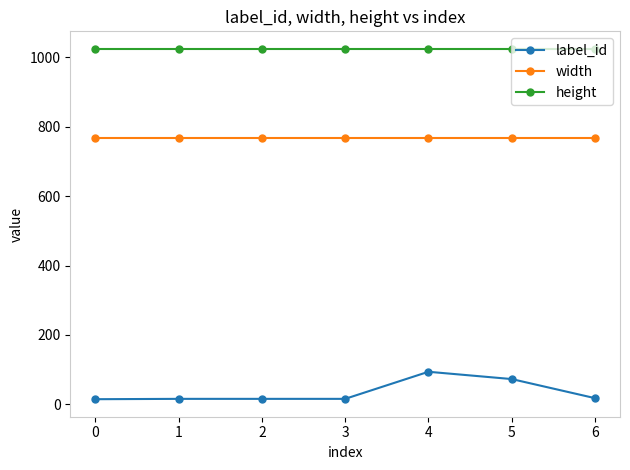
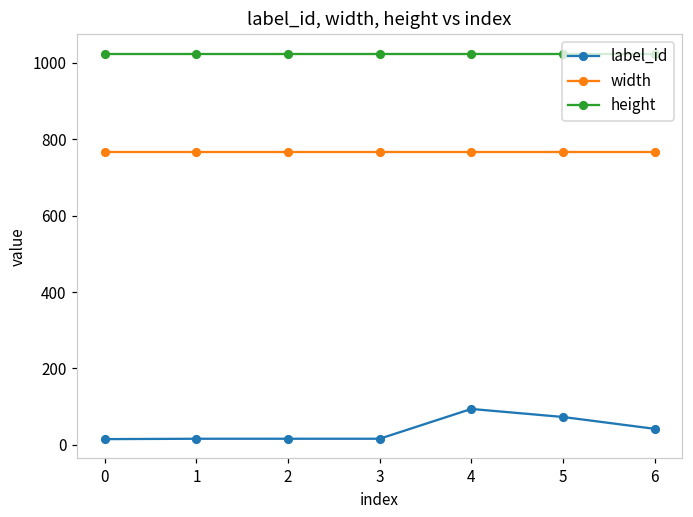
  {
    "label_id": {
      "0": 20,
      "1": 20,
      "2": 20,
      "3": 20,
      "4": 90,
      "5": 70,
-     "6": 20
+     "6": 40
    },
    "width": {
      "0": 770,
      "1": 770,
      "2": 770,
      "3": 770,
      "4": 770,
      "5": 770,
      "6": 770
    },
    "height": {
      "0": 1020,
      "1": 1020,
      "2": 1020,
      "3": 1020,
      "4": 1020
    }
  }
